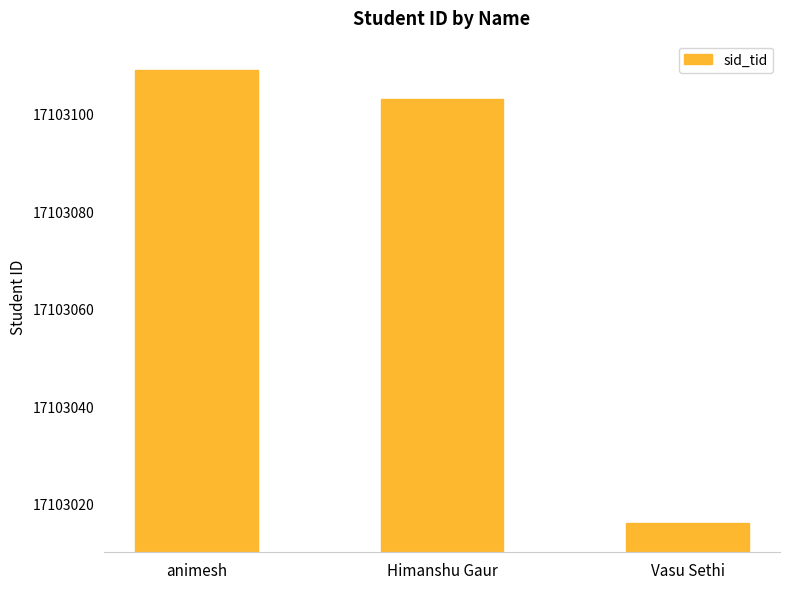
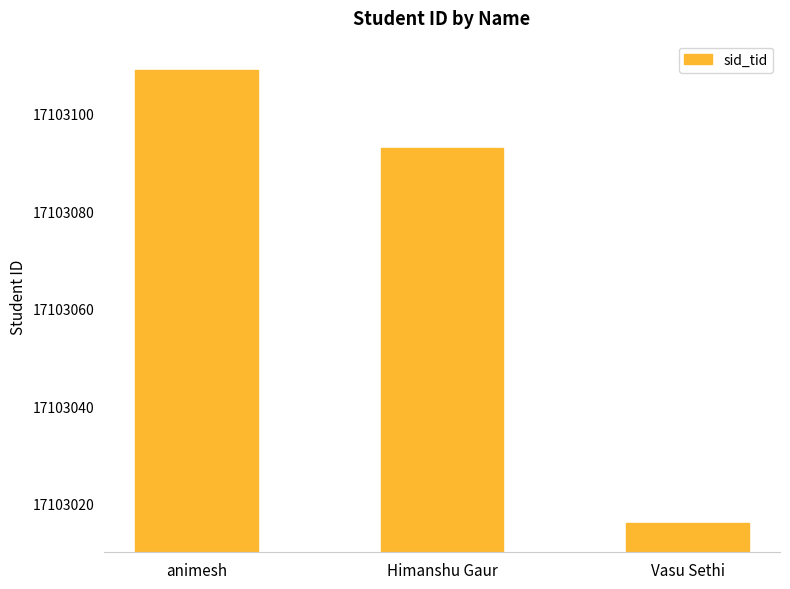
  {
    "animesh": 17103109,
-   "Himanshu Gaur": 17103103,
+   "Himanshu Gaur": 17103093,
    "Vasu Sethi": 17103016
  }
